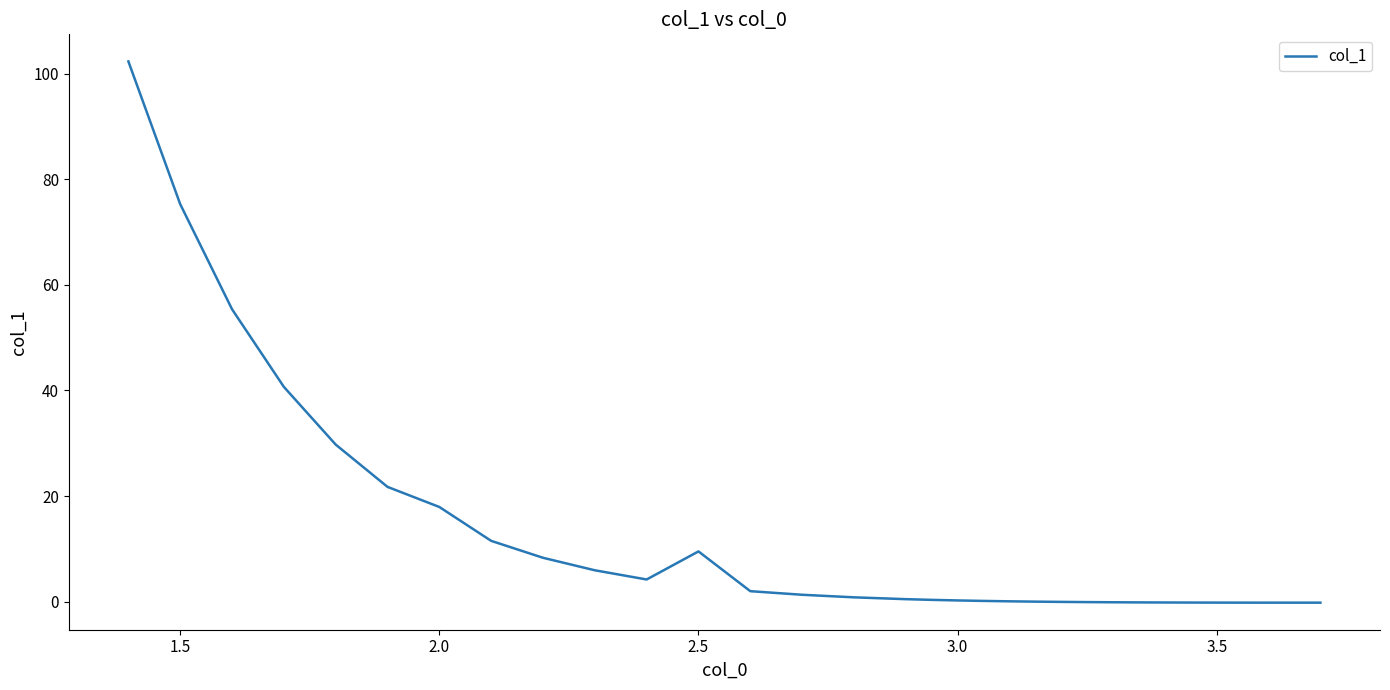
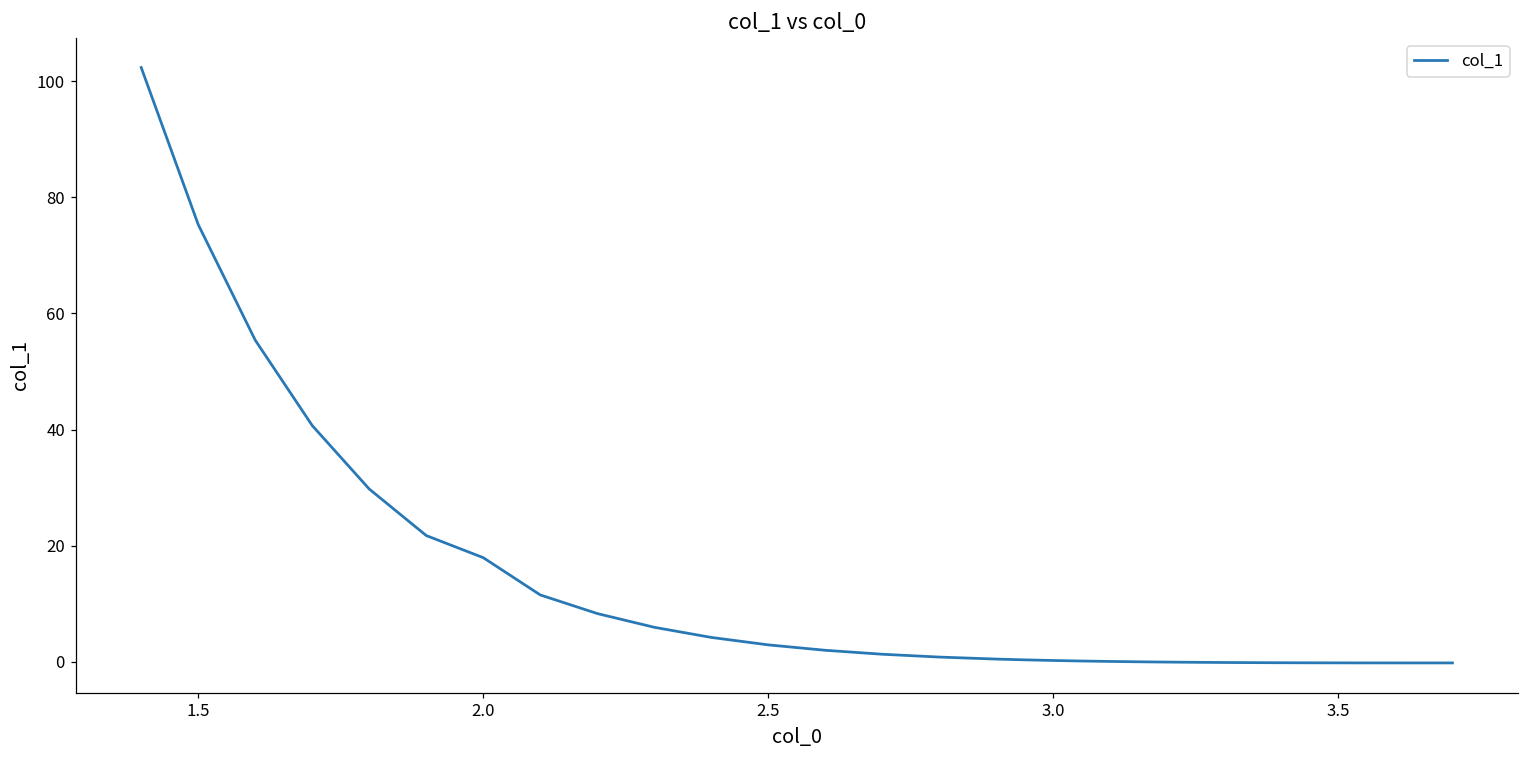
  {
    "1.5": 75,
    "2.0": 18,
-   "2.5": 10,
+   "2.5": 3,
    "3.0": 0,
    "3.5": 0
  }
